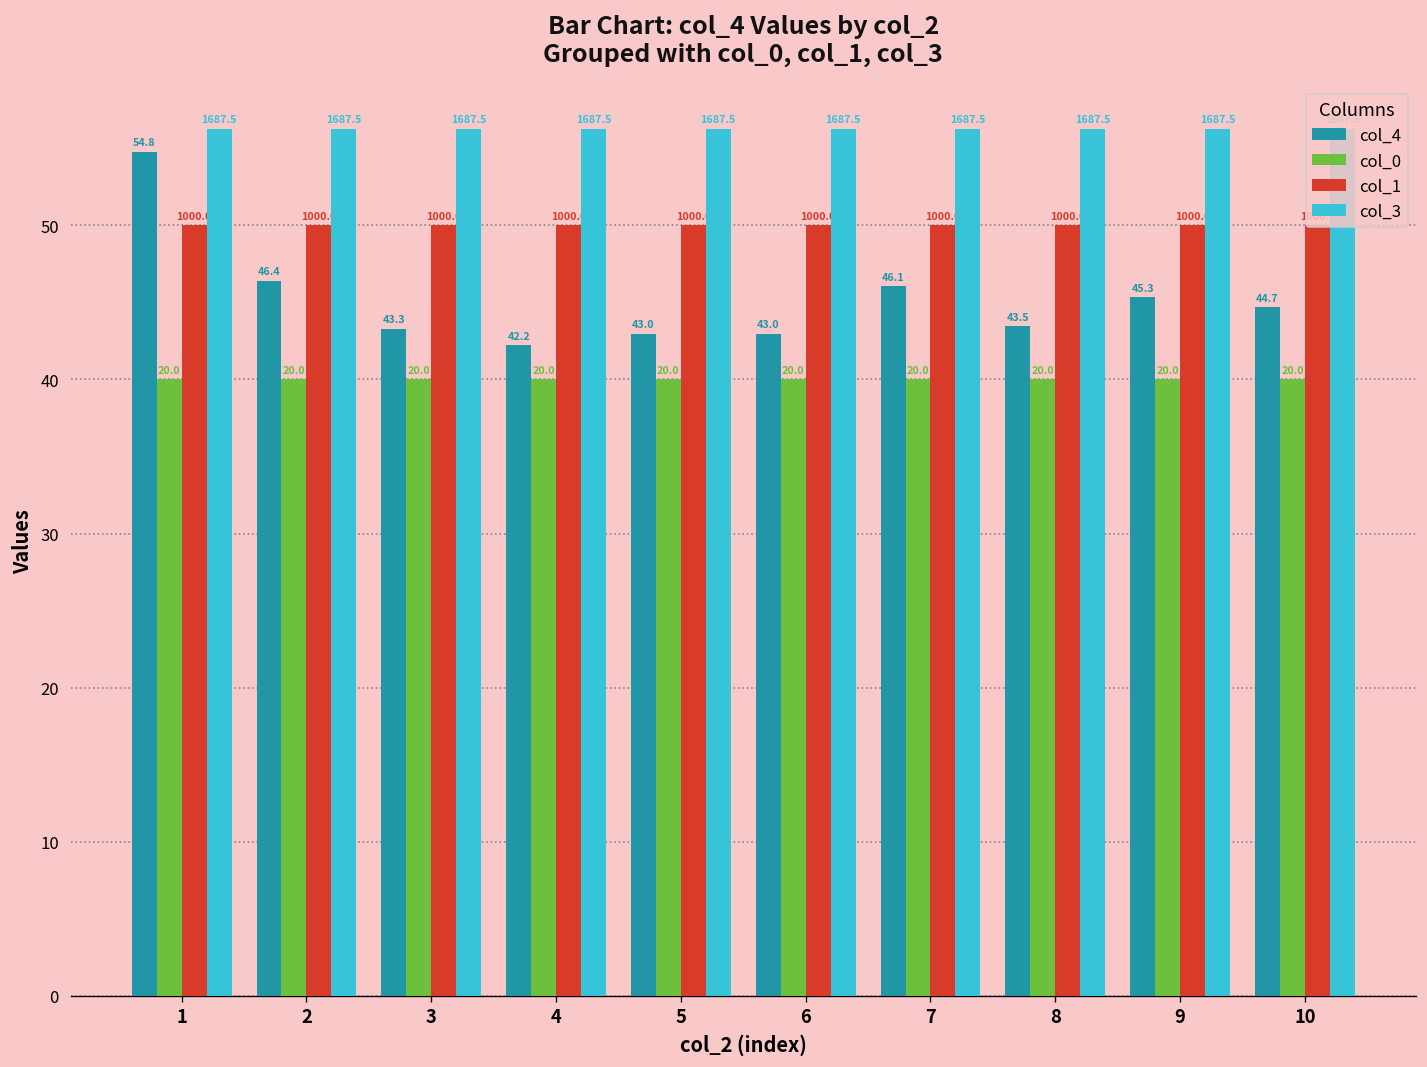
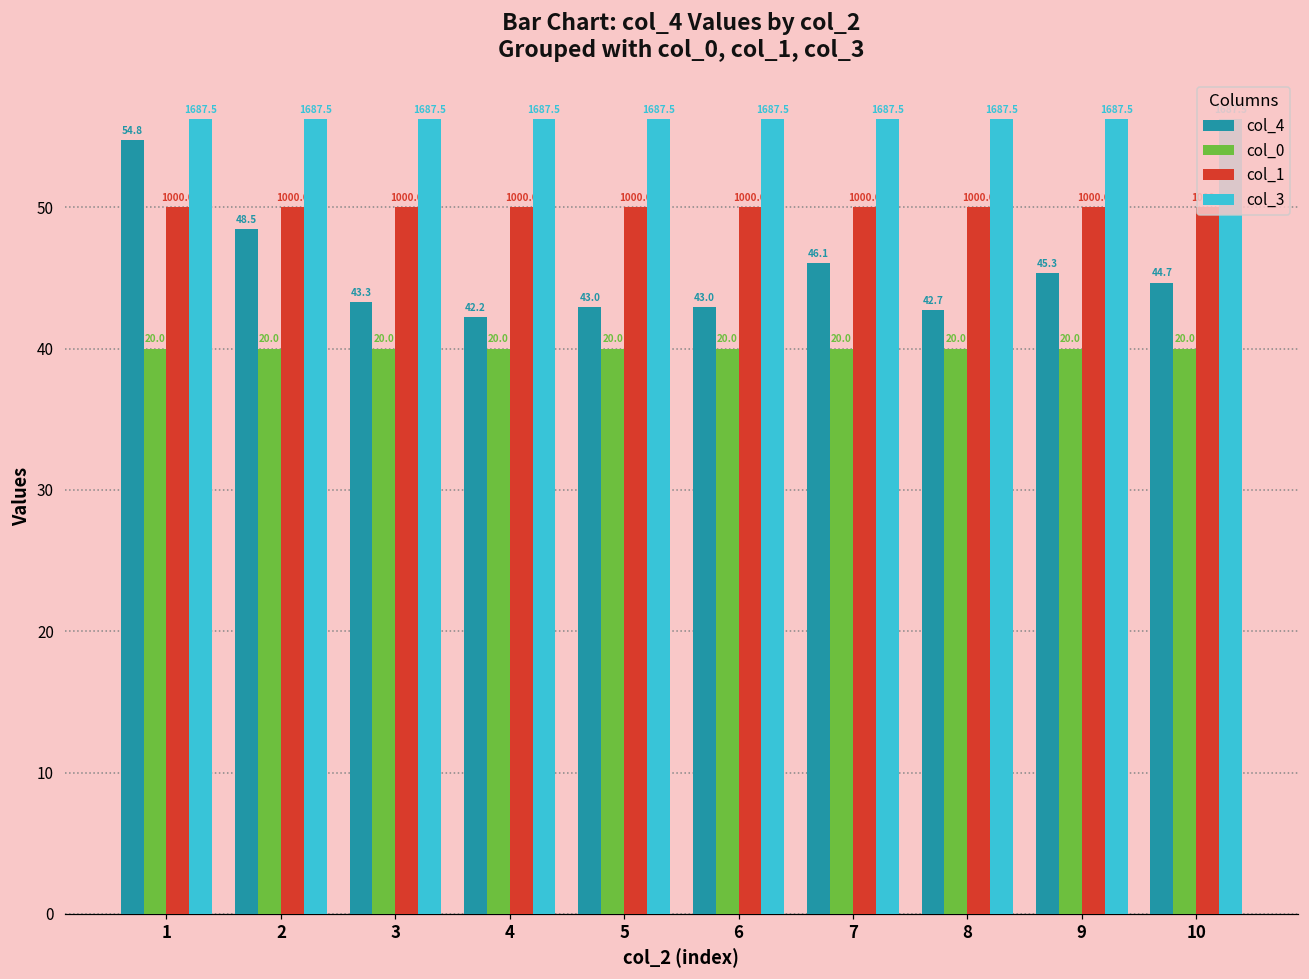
  {
    "col_4": {
      "1": 54.8,
-     "2": 46.4,
+     "2": 48.5,
      "3": 43.3,
      "4": 42.2,
      "5": 43.0,
      "6": 43.0,
      "7": 46.1,
-     "8": 43.5,
+     "8": 42.7,
      "9": 45.3,
      "10": 44.7
    }
  }
